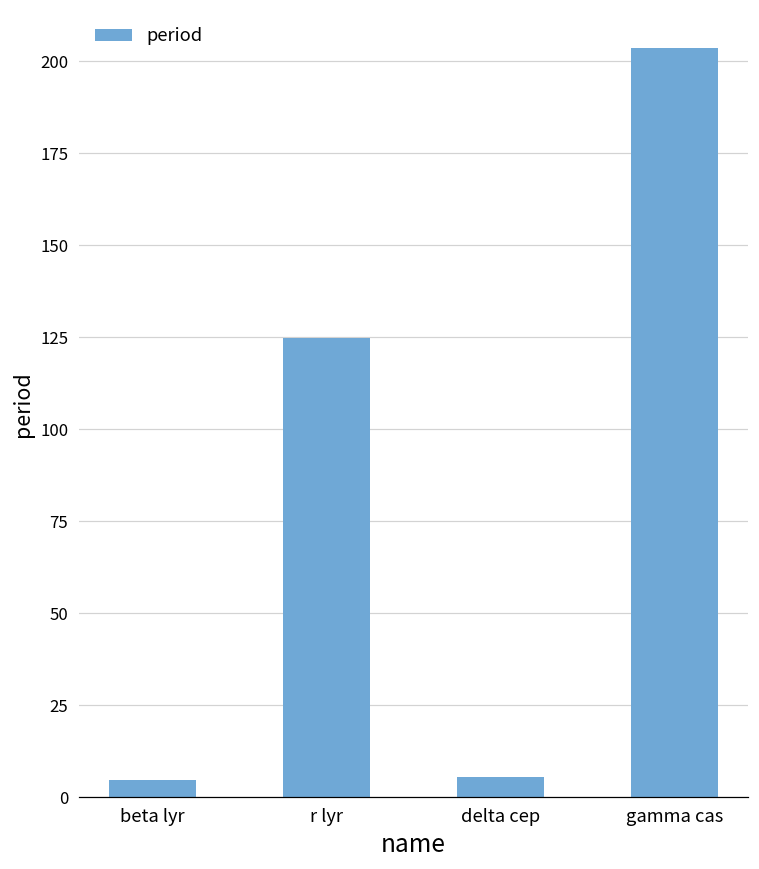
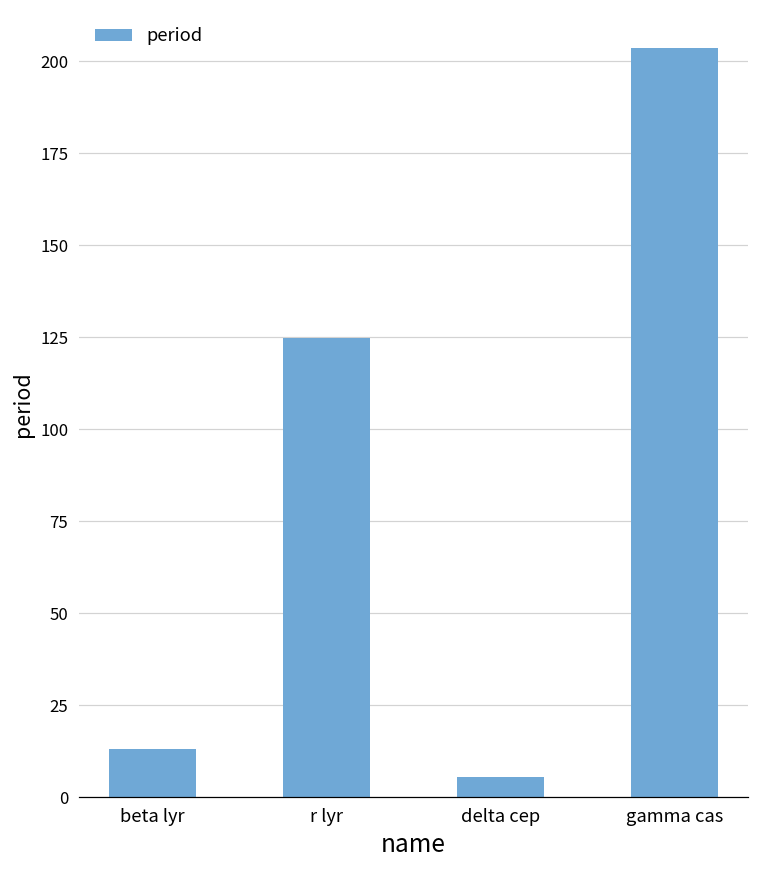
  {
-   "beta lyr": 5,
+   "beta lyr": 13,
    "r lyr": 125,
    "delta cep": 5,
    "gamma cas": 204
  }
